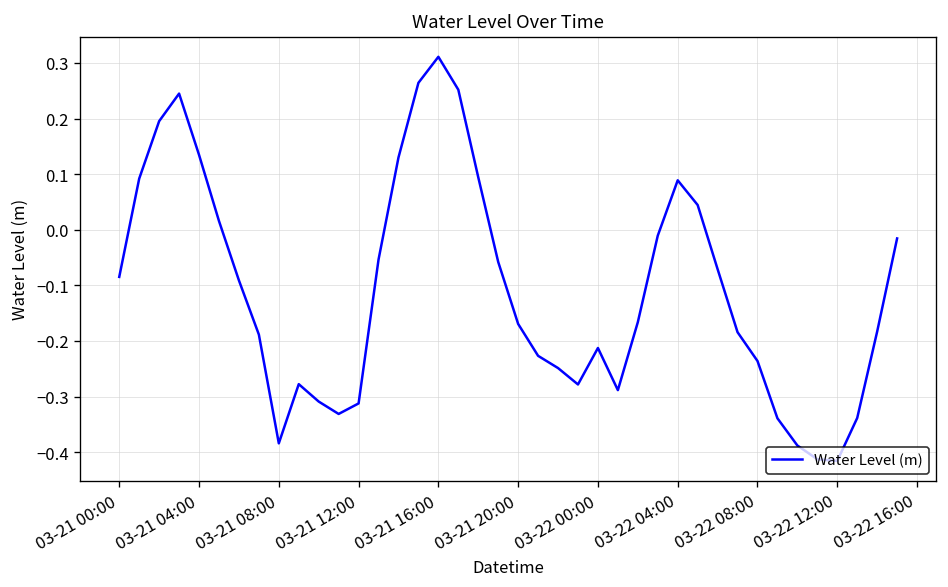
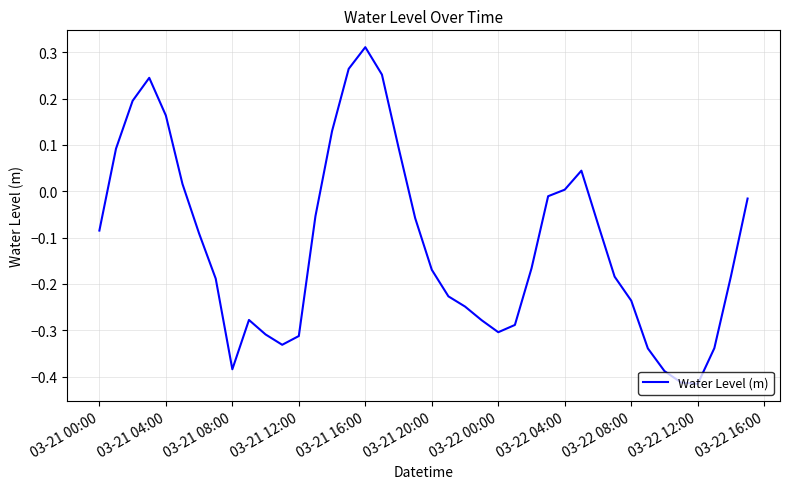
  {
    "03-21 00:00": -0.08,
-   "03-21 04:00": 0.13,
+   "03-21 04:00": 0.16,
    "03-21 08:00": -0.38,
    "03-21 12:00": -0.31,
    "03-21 16:00": 0.31,
    "03-21 20:00": -0.17,
-   "03-22 00:00": -0.21,
-   "03-22 04:00": 0.09,
+   "03-22 00:00": -0.30,
+   "03-22 04:00": 0.00,
    "03-22 08:00": -0.24
  }
